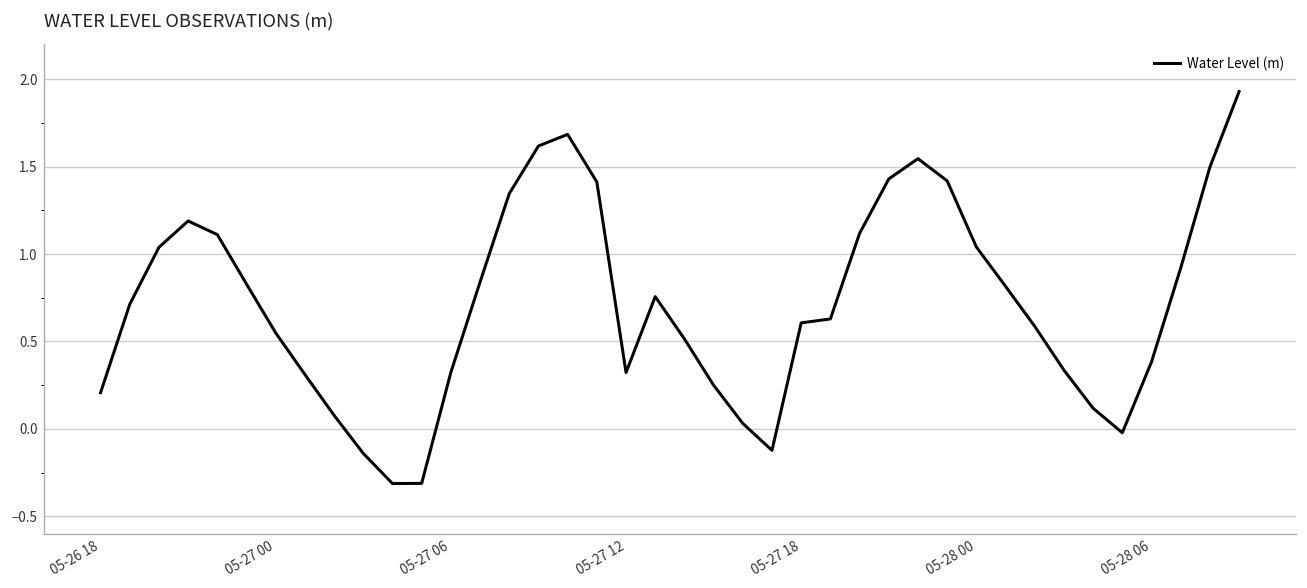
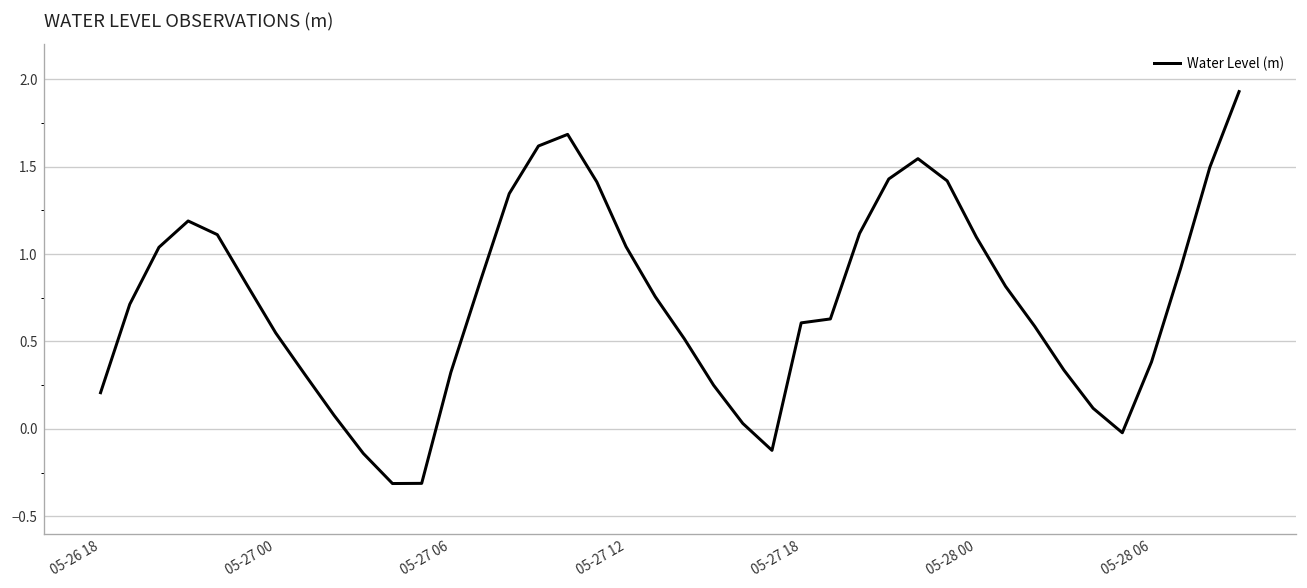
  {
    "05-26 18": 0.21,
    "05-27 00": 0.55,
    "05-27 06": 0.32,
-   "05-27 12": 0.32,
+   "05-27 12": 1.04,
    "05-27 18": 0.61,
-   "05-28 00": 1.04,
+   "05-28 00": 1.10,
    "05-28 06": 0.38
  }
